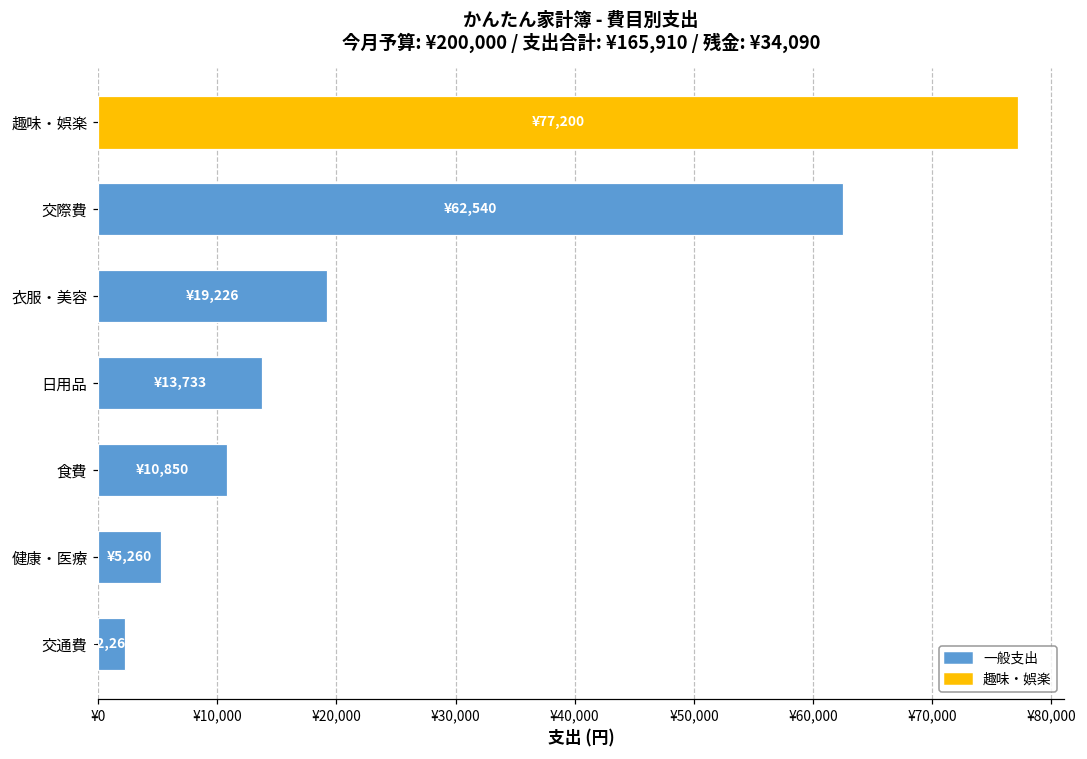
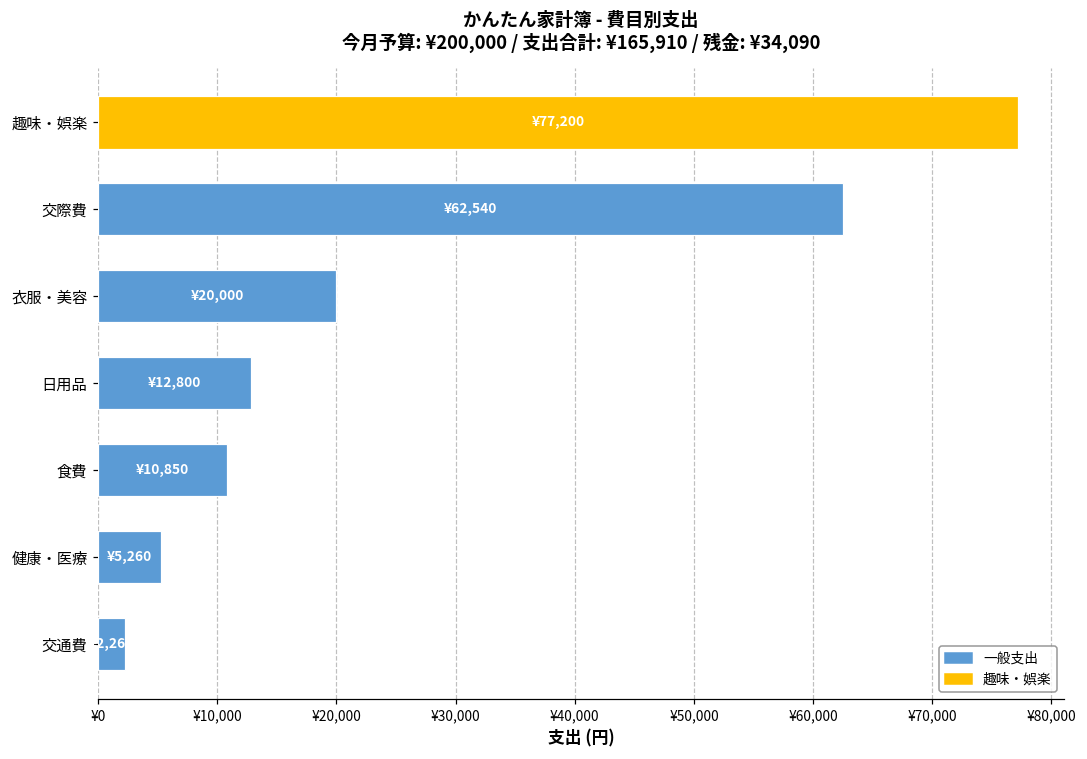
  {
    "趣味・娯楽": "¥77,200",
    "交際費": "¥62,540",
-   "衣服・美容": "¥19,226",
-   "日用品": "¥13,733",
+   "衣服・美容": "¥20,000",
+   "日用品": "¥12,800",
    "食費": "¥10,850",
    "健康・医療": "¥5,260",
    "交通費": "¥2,262"
  }
